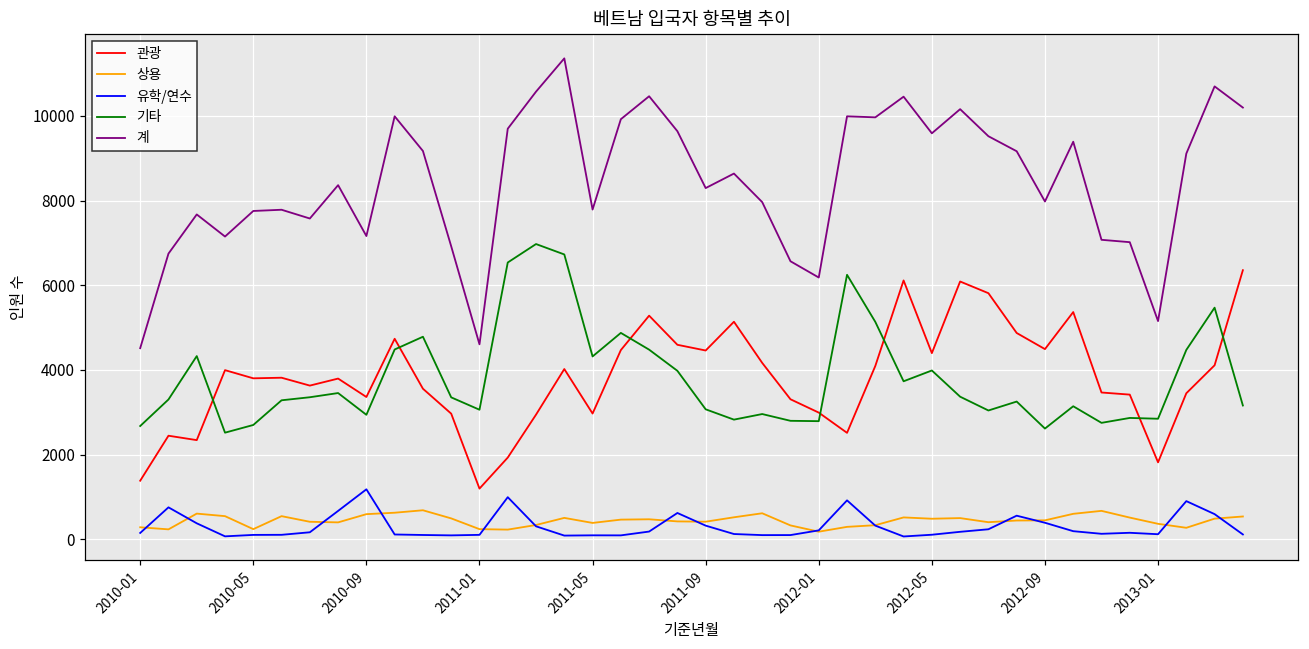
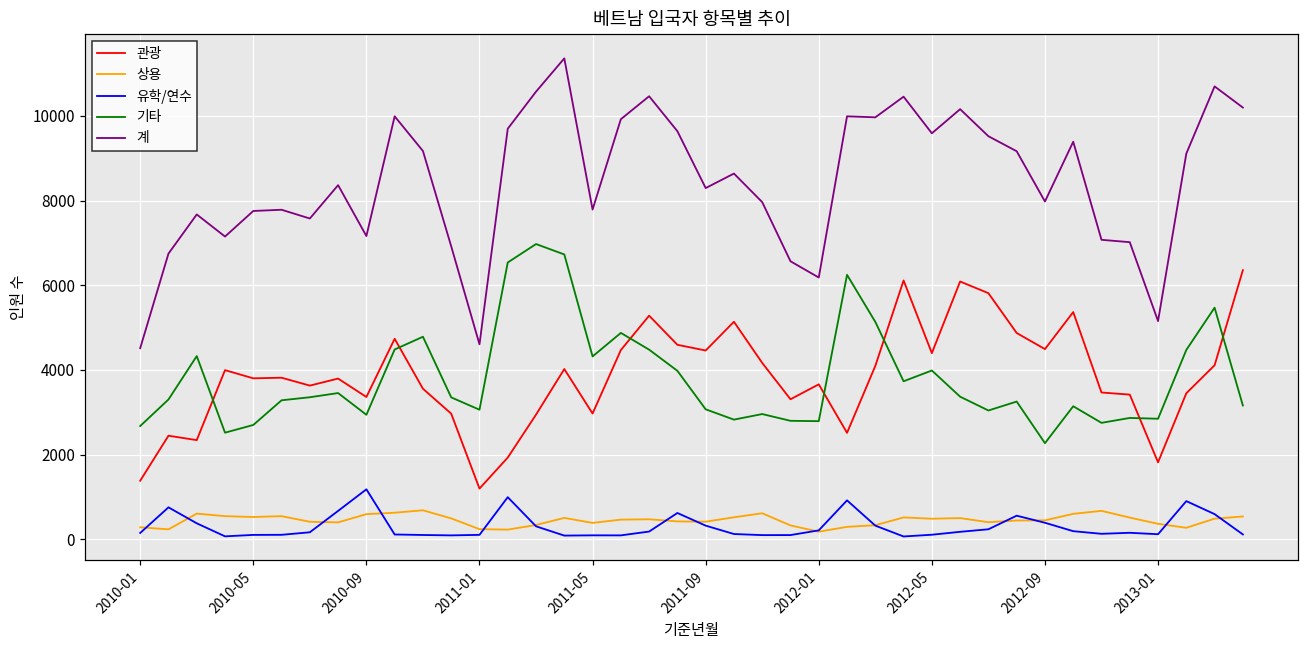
  {
    "관광": {
      "2010-01": 1400,
      "2010-05": 3800,
      "2010-09": 3400,
      "2011-01": 1200,
      "2011-05": 3000,
      "2011-09": 4500,
-     "2012-01": 3000,
+     "2012-01": 3700,
      "2012-05": 4400,
      "2012-09": 4500,
      "2013-01": 1800
    },
    "상용": {
      "2010-01": 300,
-     "2010-05": 200,
+     "2010-05": 500,
      "2010-09": 600,
      "2011-01": 200,
      "2011-05": 400,
      "2011-09": 400,
      "2012-05": 500,
      "2013-01": 400
    },
    "유학/연수": {
      "2010-01": 200,
      "2010-05": 100,
      "2010-09": 1200,
      "2011-01": 100,
      "2011-05": 100,
      "2011-09": 300,
      "2012-05": 100,
      "2013-01": 100
    },
    "기타": {
      "2010-01": 2700,
      "2010-05": 2700,
      "2010-09": 2900,
      "2011-01": 3100,
      "2011-05": 4300,
      "2011-09": 3100,
      "2012-01": 2800,
      "2012-05": 4000,
-     "2012-09": 2600,
+     "2012-09": 2300,
      "2013-01": 2800
    },
    "계": {
      "2010-01": 4500,
      "2010-05": 7800,
      "2010-09": 7200,
      "2011-01": 4600,
      "2011-05": 7800,
      "2011-09": 8300,
      "2012-01": 6200,
      "2012-05": 9600,
      "2012-09": 8000,
      "2013-01": 5200
    }
  }
